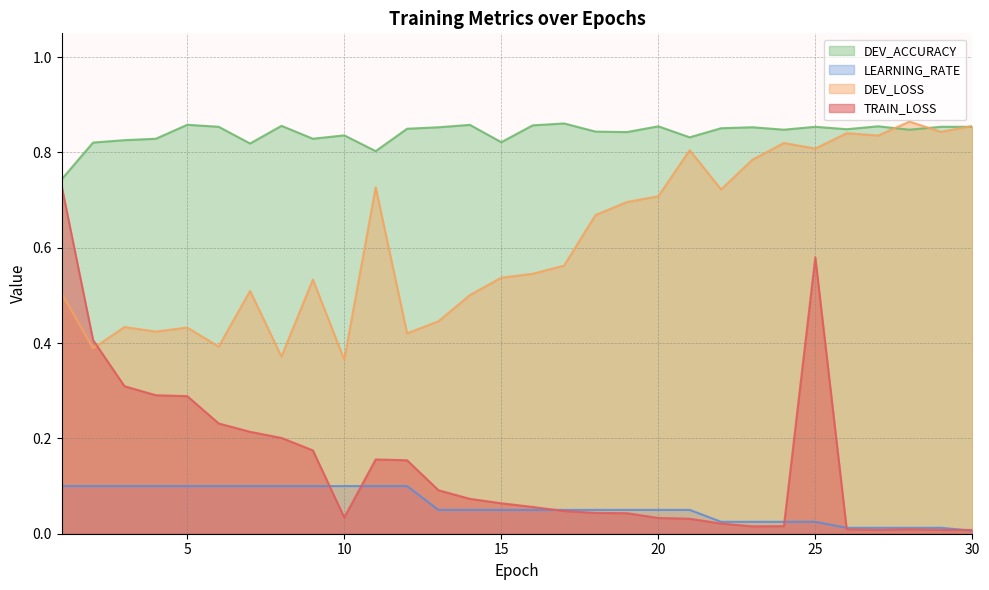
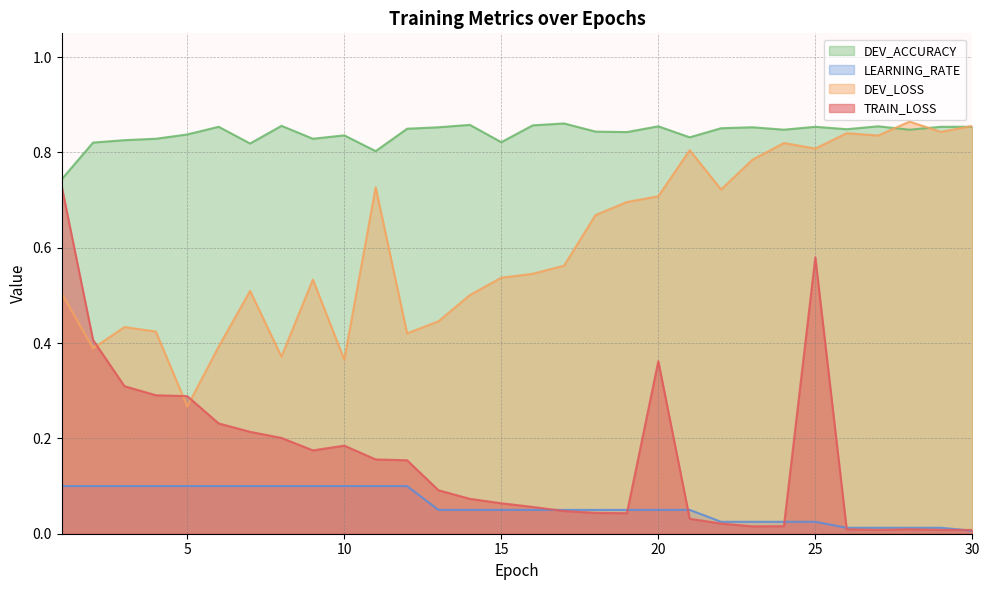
  {
    "DEV_ACCURACY": {
-     "5": 0.86,
+     "5": 0.84,
      "10": 0.84,
      "15": 0.82,
      "20": 0.85,
      "25": 0.85
    },
    "LEARNING_RATE": {
      "5": 0.10,
      "10": 0.10,
      "15": 0.05,
      "20": 0.05,
      "25": 0.03
    },
    "DEV_LOSS": {
-     "5": 0.43,
+     "5": 0.27,
      "10": 0.37,
      "15": 0.54,
      "20": 0.71,
      "25": 0.81
    },
    "TRAIN_LOSS": {
      "5": 0.29,
-     "10": 0.03,
+     "10": 0.18,
      "15": 0.06,
-     "20": 0.03,
+     "20": 0.36,
      "25": 0.58
    }
  }
